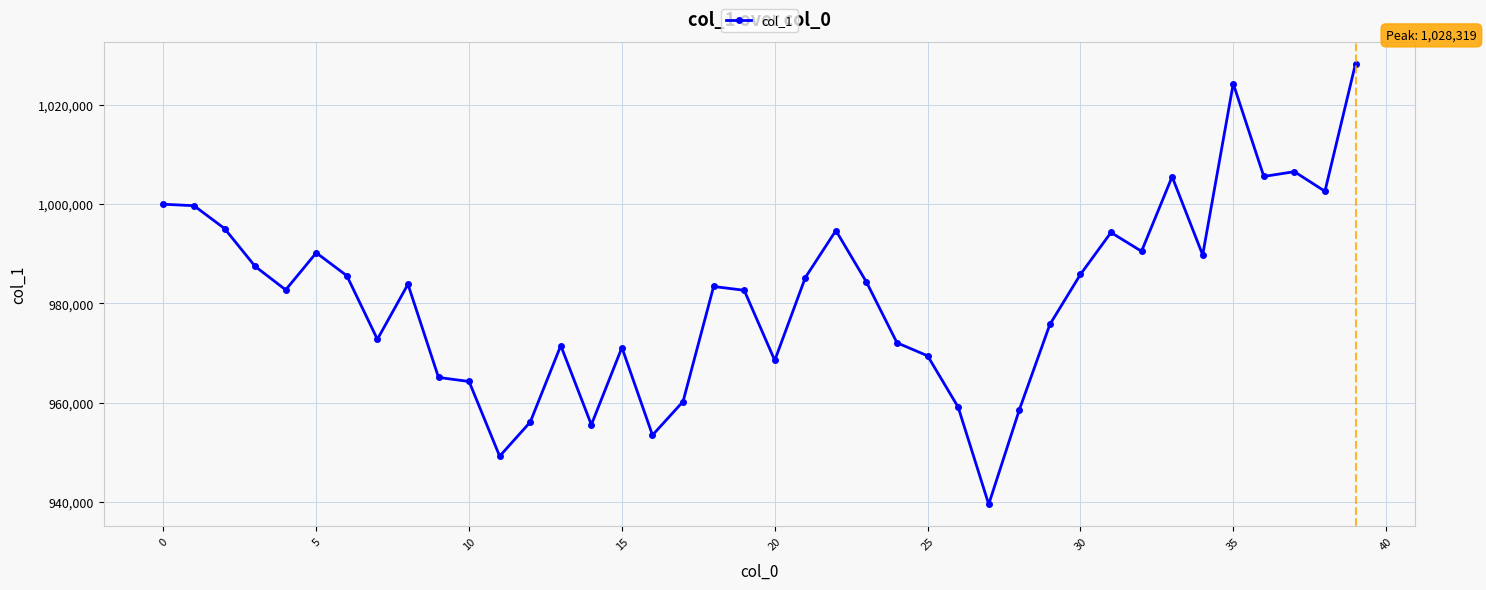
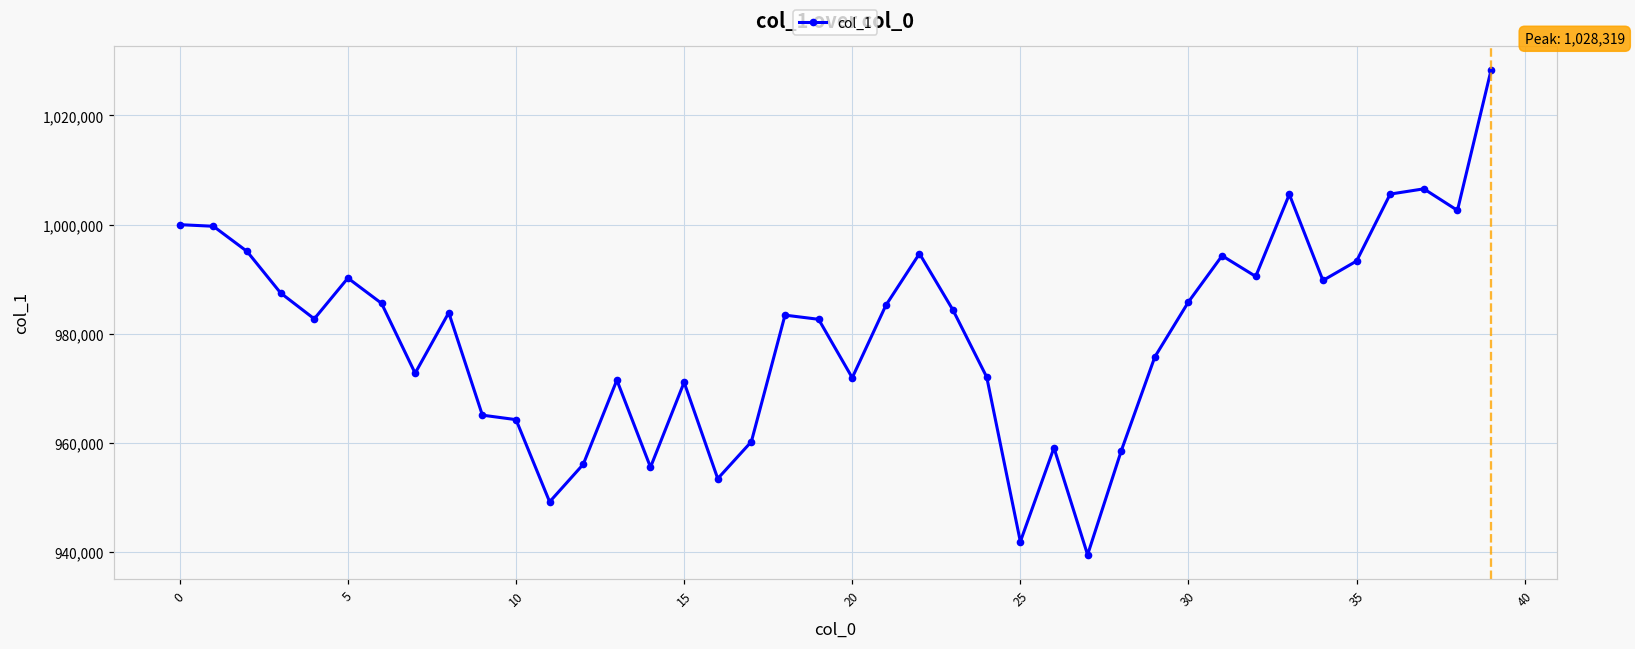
  {
    "0": "1,000,000",
    "5": "990,000",
    "10": "964,000",
    "15": "971,000",
-   "20": "969,000",
-   "25": "969,000",
+   "20": "972,000",
+   "25": "942,000",
    "30": "986,000",
-   "35": "1,024,000"
+   "35": "993,000"
  }
